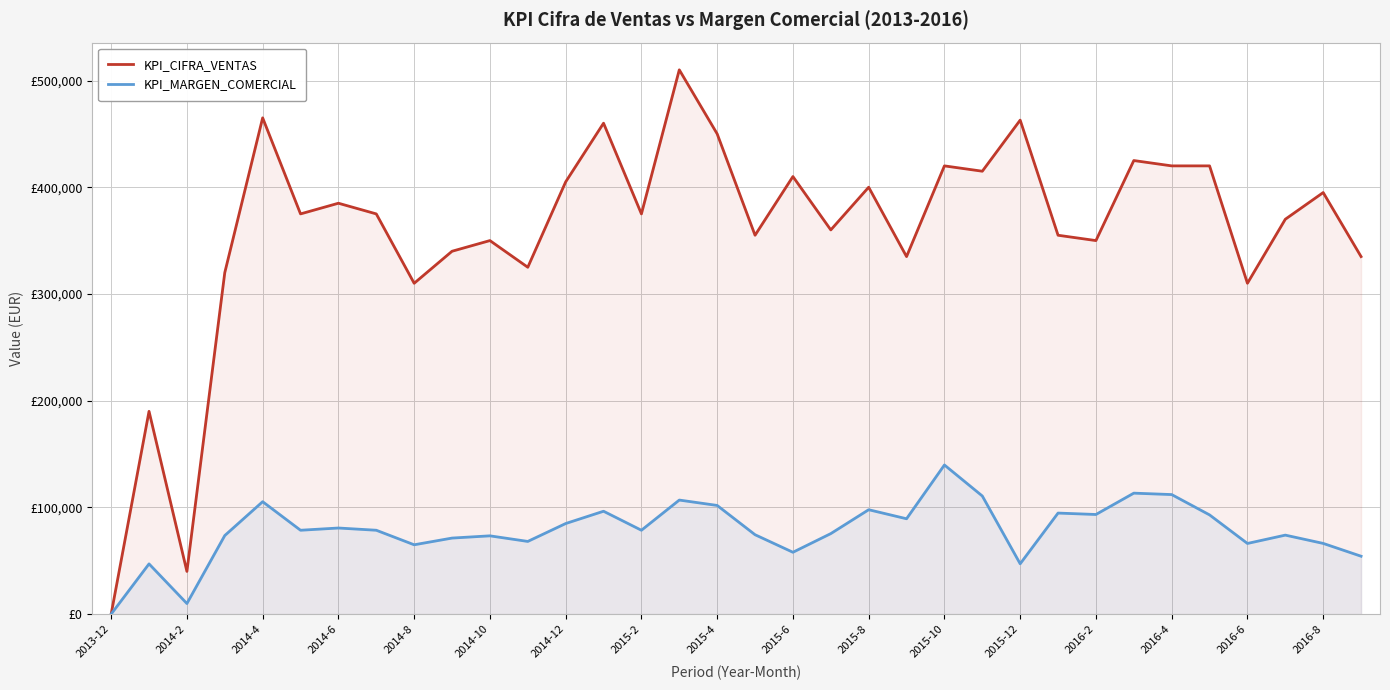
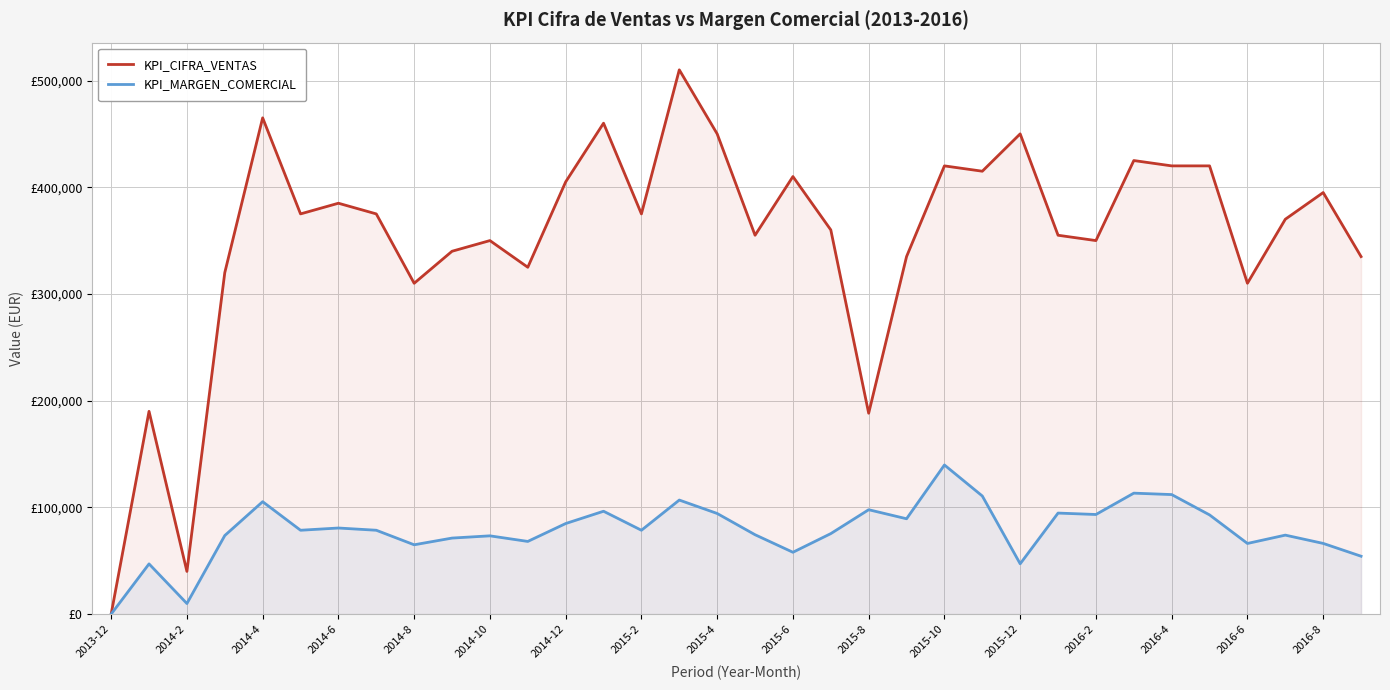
  {
    "KPI_CIFRA_VENTAS": {
      "2014-2": "£40,000",
      "2014-4": "£465,000",
      "2014-6": "£385,000",
      "2014-8": "£310,000",
      "2014-10": "£350,000",
      "2014-12": "£405,000",
      "2015-2": "£375,000",
      "2015-4": "£450,000",
      "2015-6": "£410,000",
-     "2015-8": "£400,000",
+     "2015-8": "£188,000",
      "2015-10": "£420,000",
-     "2015-12": "£463,000",
+     "2015-12": "£450,000",
      "2016-2": "£350,000",
      "2016-4": "£420,000",
      "2016-6": "£310,000",
      "2016-8": "£395,000"
    },
    "KPI_MARGEN_COMERCIAL": {
      "2014-2": "£10,000",
      "2014-4": "£105,000",
      "2014-6": "£81,000",
      "2014-8": "£65,000",
      "2014-10": "£73,000",
      "2014-12": "£85,000",
      "2015-2": "£79,000",
-     "2015-4": "£102,000",
+     "2015-4": "£94,000",
      "2015-6": "£58,000",
      "2015-8": "£98,000",
      "2015-10": "£140,000",
      "2015-12": "£47,000",
      "2016-2": "£93,000",
      "2016-4": "£112,000",
      "2016-6": "£66,000",
      "2016-8": "£66,000"
    }
  }
